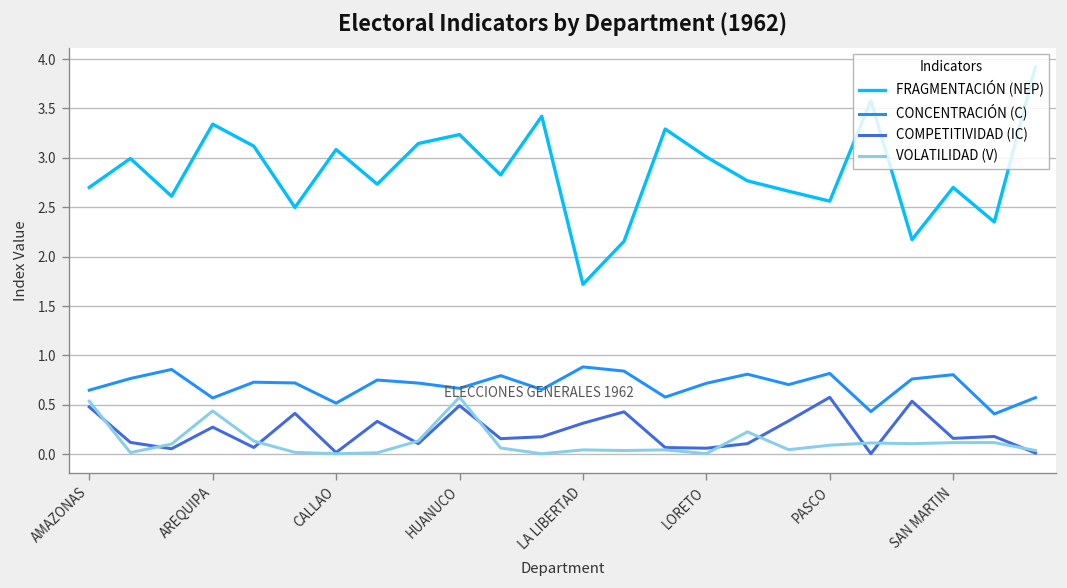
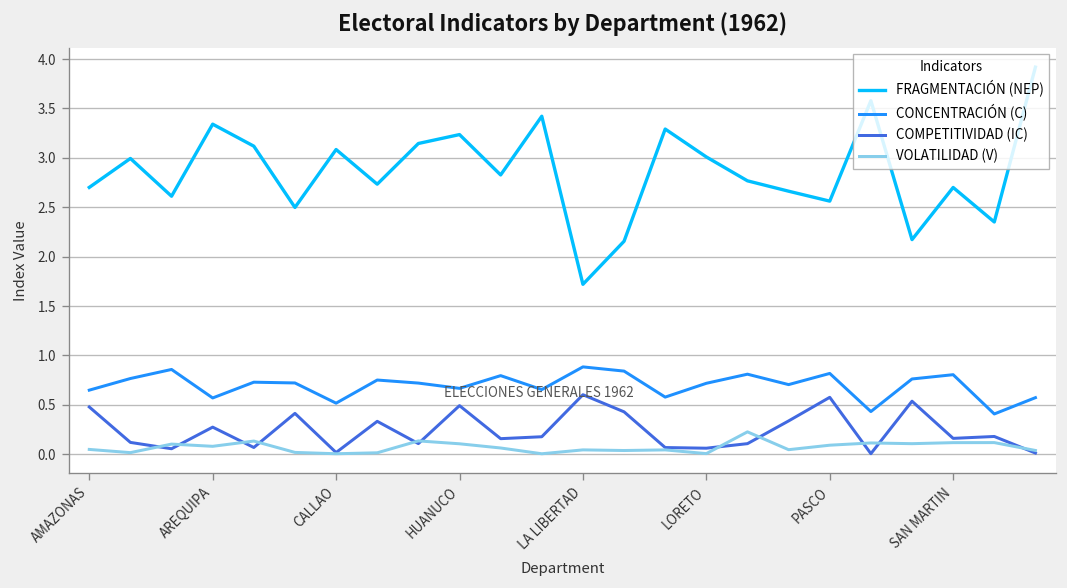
  {
    "COMPETITIVIDAD (IC)": {
      "AMAZONAS": 0.5,
      "AREQUIPA": 0.3,
      "HUANUCO": 0.5,
-     "LA LIBERTAD": 0.3,
+     "LA LIBERTAD": 0.6,
      "LORETO": 0.1,
      "PASCO": 0.6,
      "SAN MARTIN": 0.2
    },
    "VOLATILIDAD (V)": {
-     "AMAZONAS": 0.5,
-     "AREQUIPA": 0.4,
-     "HUANUCO": 0.6,
+     "AMAZONAS": 0.0,
+     "AREQUIPA": 0.1,
+     "HUANUCO": 0.1,
      "LA LIBERTAD": 0.0,
      "LORETO": 0.0,
      "PASCO": 0.1,
      "SAN MARTIN": 0.1
    }
  }
